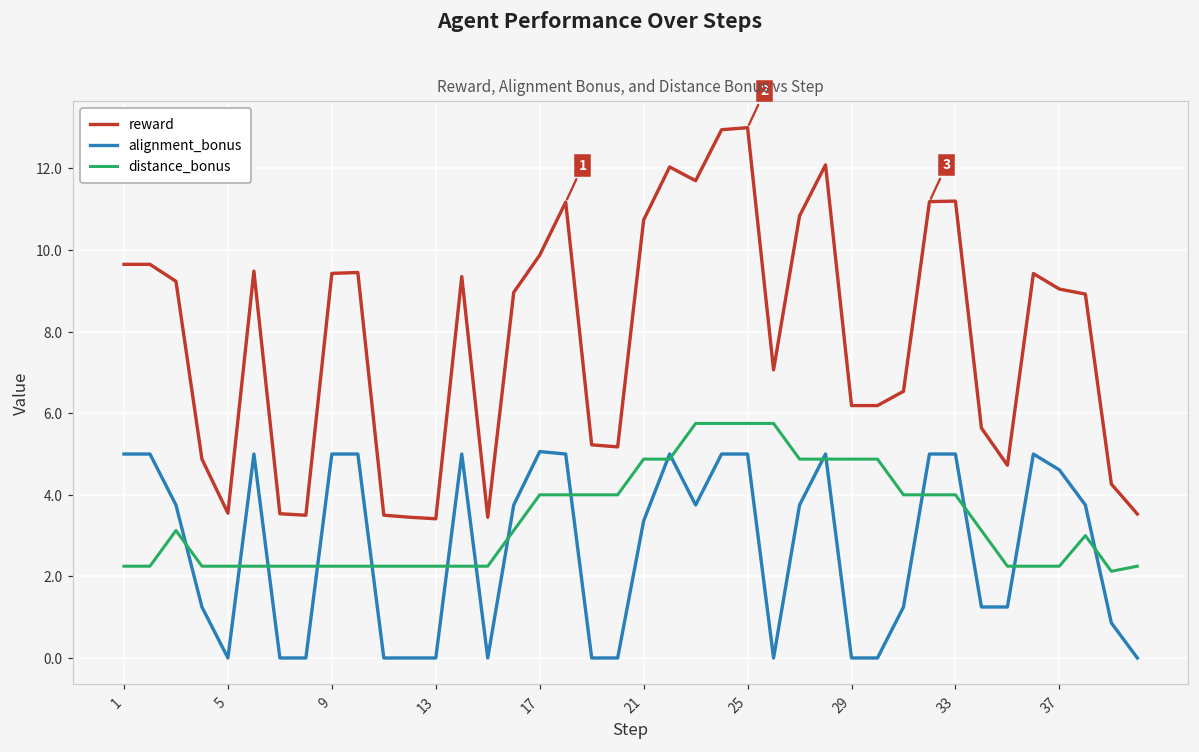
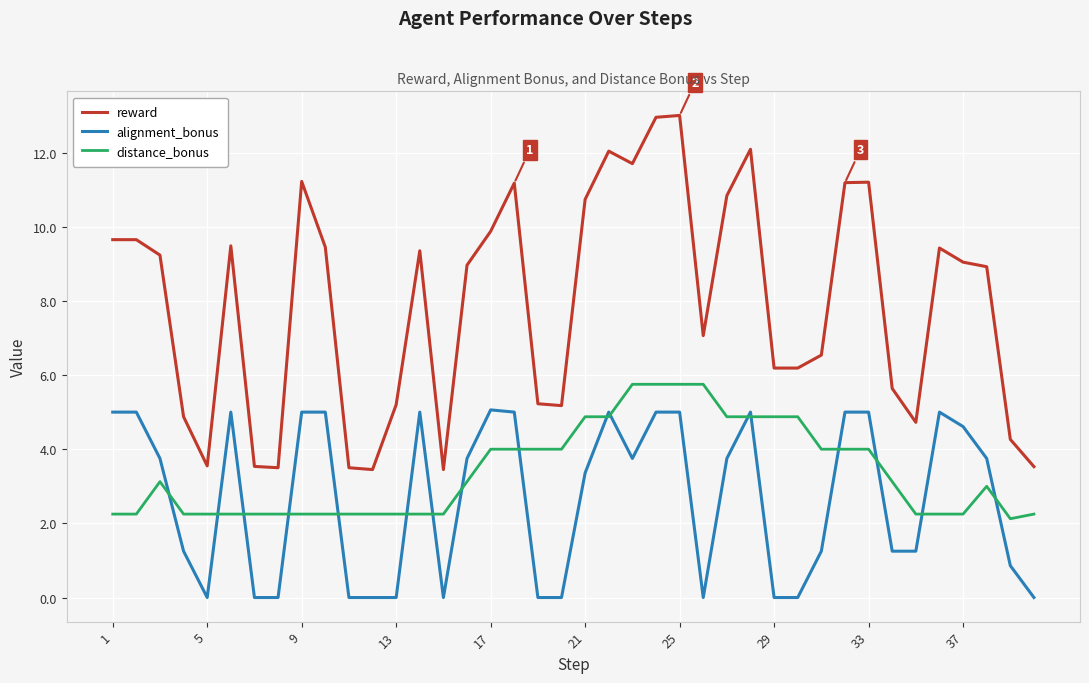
  {
    "reward": {
      "1": 9.7,
      "5": 3.6,
-     "9": 9.4,
-     "13": 3.4,
+     "9": 11.2,
+     "13": 5.2,
      "17": 9.9,
      "21": 10.7,
      "25": 13.0,
      "29": 6.2,
      "33": 11.2,
      "37": 9.0
    },
    "alignment_bonus": {
      "1": 5.0,
      "5": 0.0,
      "9": 5.0,
      "13": 0.0,
      "17": 5.1,
      "21": 3.4,
      "25": 5.0,
      "29": 0.0,
      "33": 5.0,
      "37": 4.6
    },
    "distance_bonus": {
      "1": 2.3,
      "5": 2.3,
      "9": 2.3,
      "13": 2.3,
      "17": 4.0,
      "21": 4.9,
      "25": 5.8,
      "29": 4.9,
      "33": 4.0,
      "37": 2.3
    }
  }
